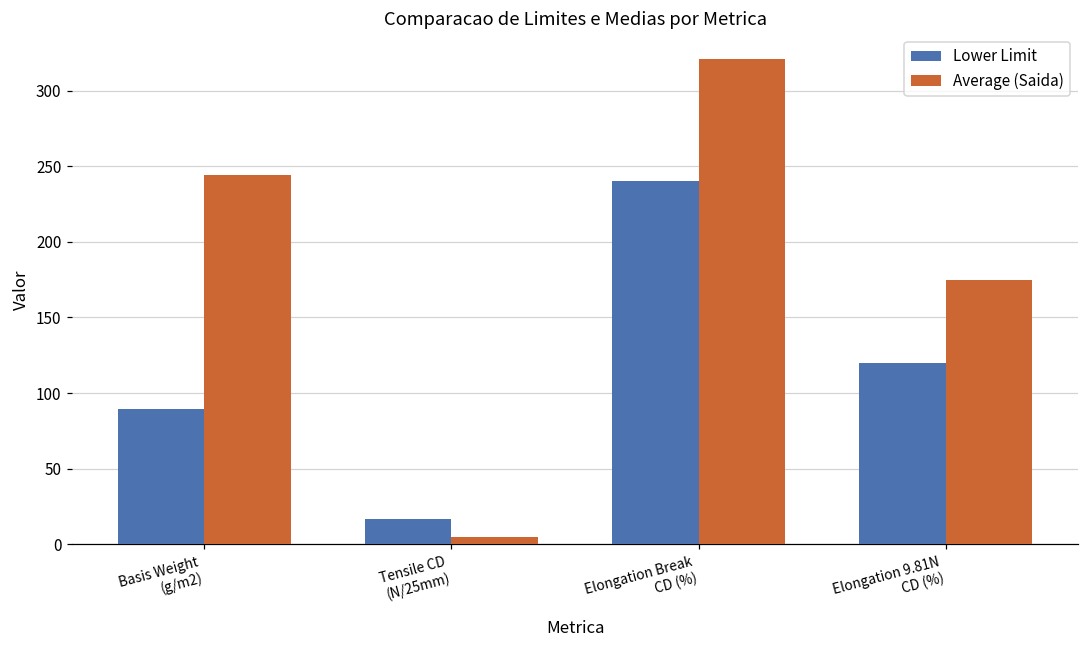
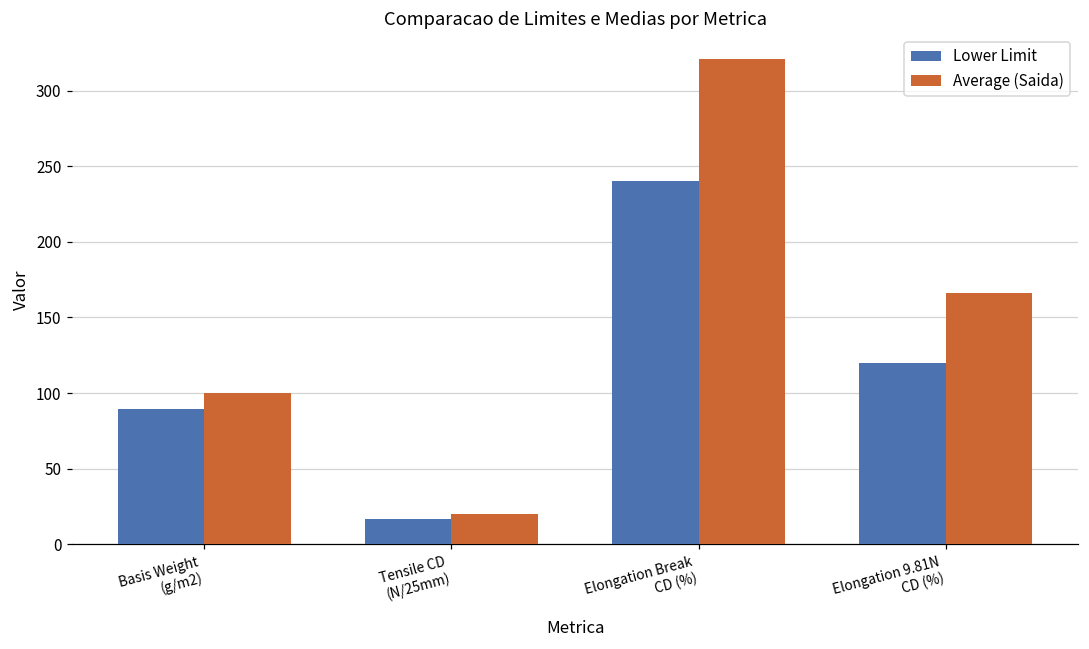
  {
    "Lower Limit": {
      "Basis Weight (g/m2)": 90,
      "Tensile CD (N/25mm)": 17,
      "Elongation Break CD (%)": 240,
      "Elongation 9.81N CD (%)": 120
    },
    "Average (Saida)": {
-     "Basis Weight (g/m2)": 244,
-     "Tensile CD (N/25mm)": 5,
+     "Basis Weight (g/m2)": 100,
+     "Tensile CD (N/25mm)": 20,
      "Elongation Break CD (%)": 321,
-     "Elongation 9.81N CD (%)": 175
+     "Elongation 9.81N CD (%)": 166
    }
  }
